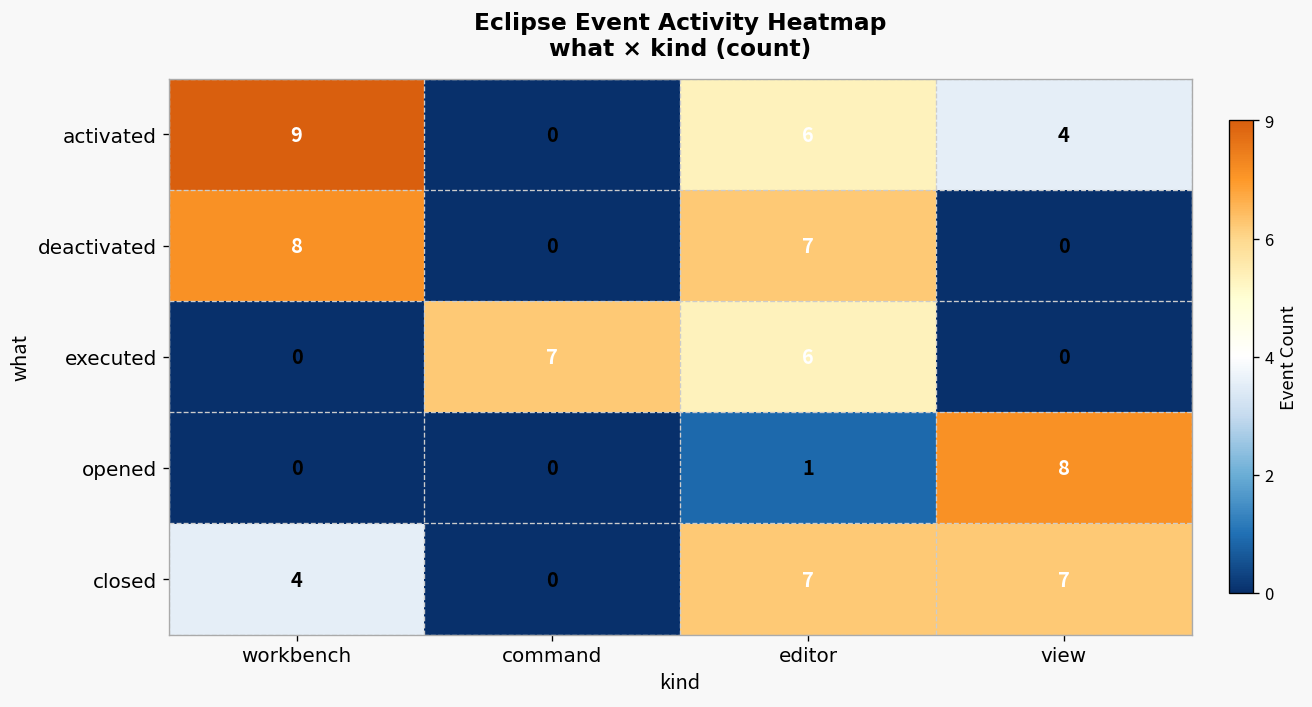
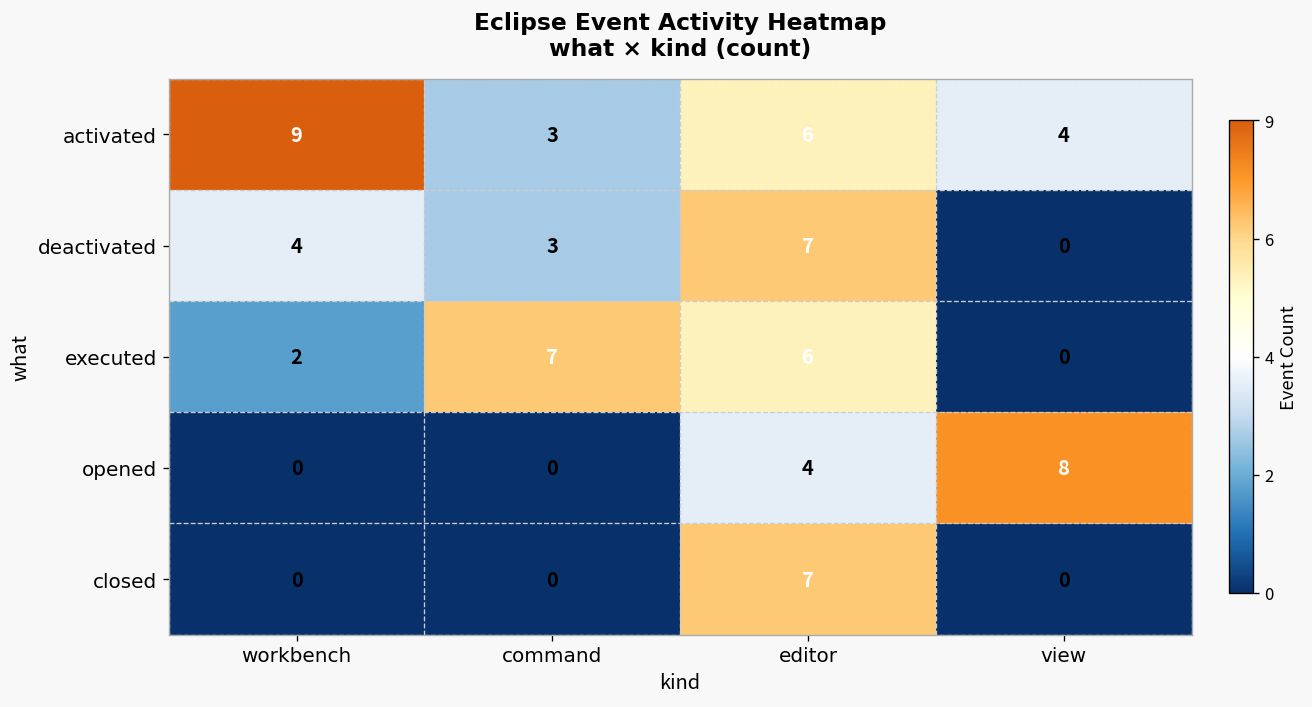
  {
    "activated": {
      "workbench": 9,
-     "command": 0,
+     "command": 3,
      "editor": 6,
      "view": 4
    },
    "deactivated": {
-     "workbench": 8,
-     "command": 0,
+     "workbench": 4,
+     "command": 3,
      "editor": 7,
      "view": 0
    },
    "executed": {
-     "workbench": 0,
+     "workbench": 2,
      "command": 7,
      "editor": 6,
      "view": 0
    },
    "opened": {
      "workbench": 0,
      "command": 0,
-     "editor": 1,
+     "editor": 4,
      "view": 8
    },
    "closed": {
-     "workbench": 4,
+     "workbench": 0,
      "command": 0,
      "editor": 7,
-     "view": 7
+     "view": 0
    }
  }
